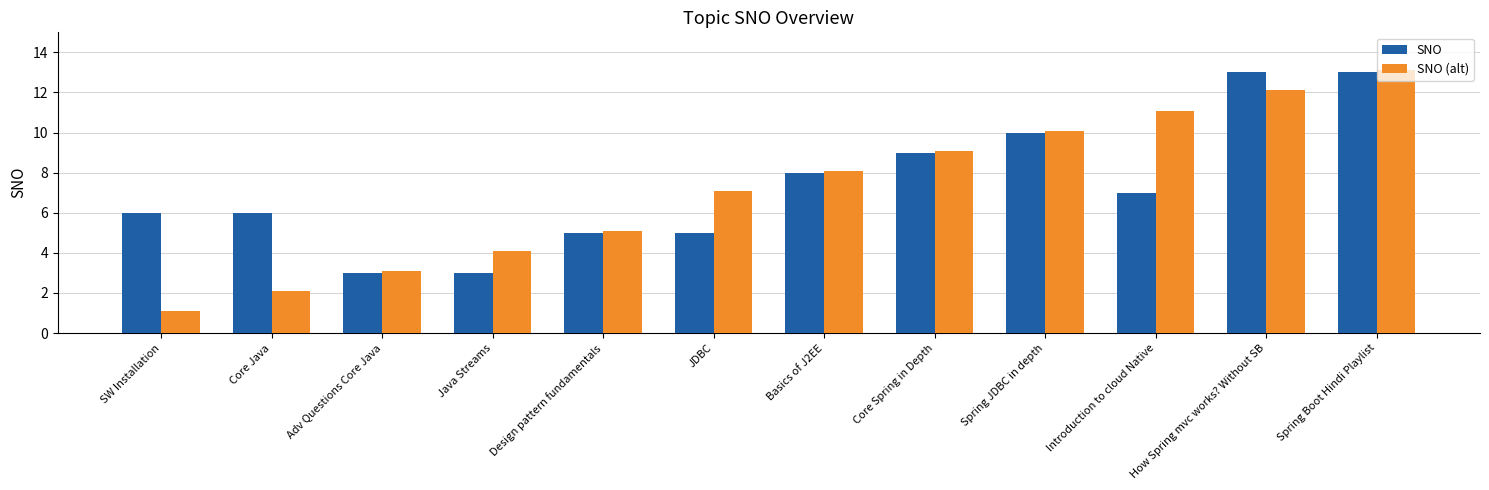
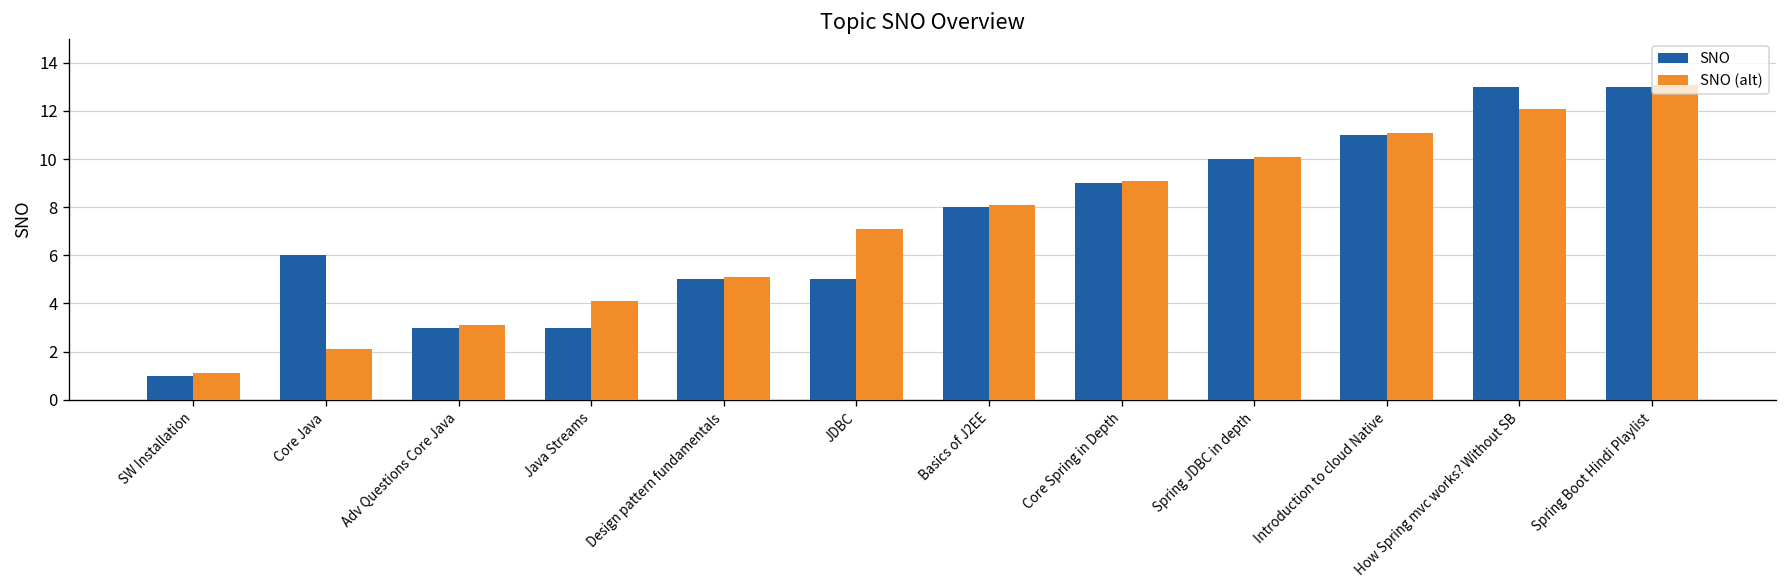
  {
    "SNO": {
-     "SW Installation": 6,
+     "SW Installation": 1,
      "Core Java": 6,
      "Adv Questions Core Java": 3,
      "Java Streams": 3,
      "Design pattern fundamentals": 5,
      "JDBC": 5,
      "Basics of J2EE": 8,
      "Core Spring in Depth": 9,
      "Spring JDBC in depth": 10,
-     "Introduction to cloud Native": 7,
+     "Introduction to cloud Native": 11,
      "How Spring mvc works? Without SB": 13,
      "Spring Boot Hindi Playlist": 13
    },
    "SNO (alt)": {
      "SW Installation": 1,
      "Core Java": 2,
      "Adv Questions Core Java": 3,
      "Java Streams": 4,
      "Design pattern fundamentals": 5,
      "JDBC": 7,
      "Basics of J2EE": 8,
      "Core Spring in Depth": 9,
      "Spring JDBC in depth": 10,
      "Introduction to cloud Native": 11,
      "How Spring mvc works? Without SB": 12
    }
  }
